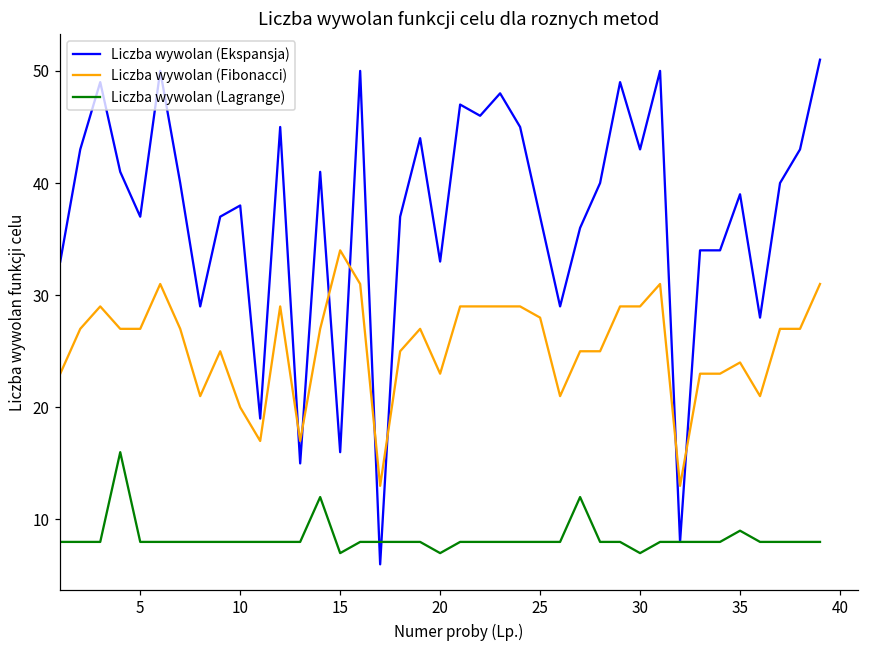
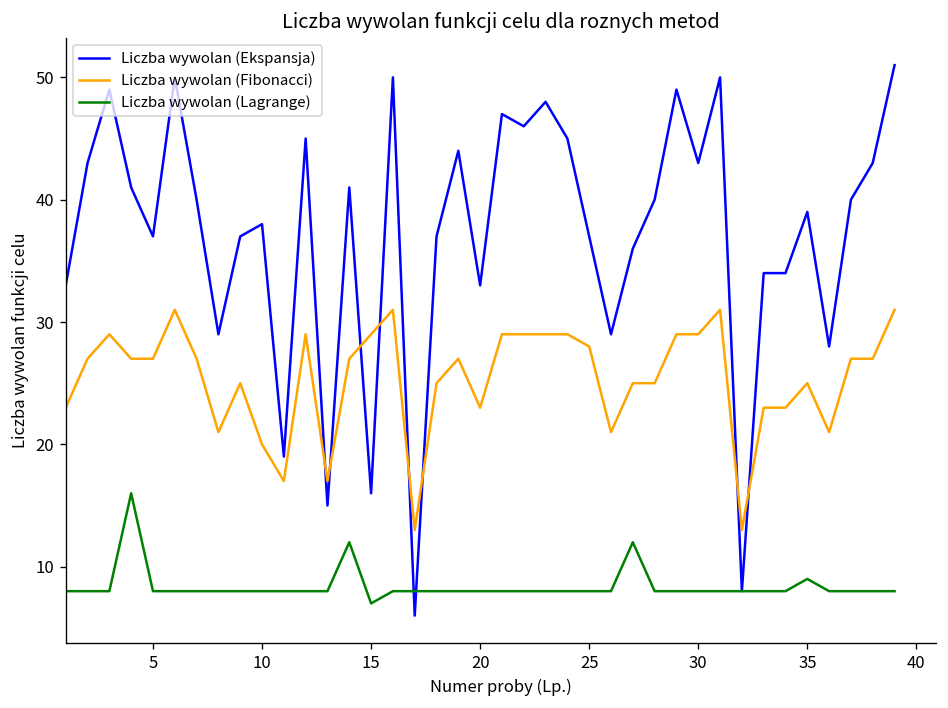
  {
    "Liczba wywolan (Ekspansja)": {
      "5": 37,
      "10": 38,
      "15": 16,
      "20": 33,
      "25": 37,
      "30": 43,
      "35": 39
    },
    "Liczba wywolan (Fibonacci)": {
      "5": 27,
      "10": 20,
-     "15": 34,
+     "15": 29,
      "20": 23,
      "25": 28,
      "30": 29,
-     "35": 24
+     "35": 25
    },
    "Liczba wywolan (Lagrange)": {
      "5": 8,
      "10": 8,
      "15": 7,
-     "20": 7,
+     "20": 8,
      "25": 8,
-     "30": 7,
+     "30": 8,
      "35": 9
    }
  }
